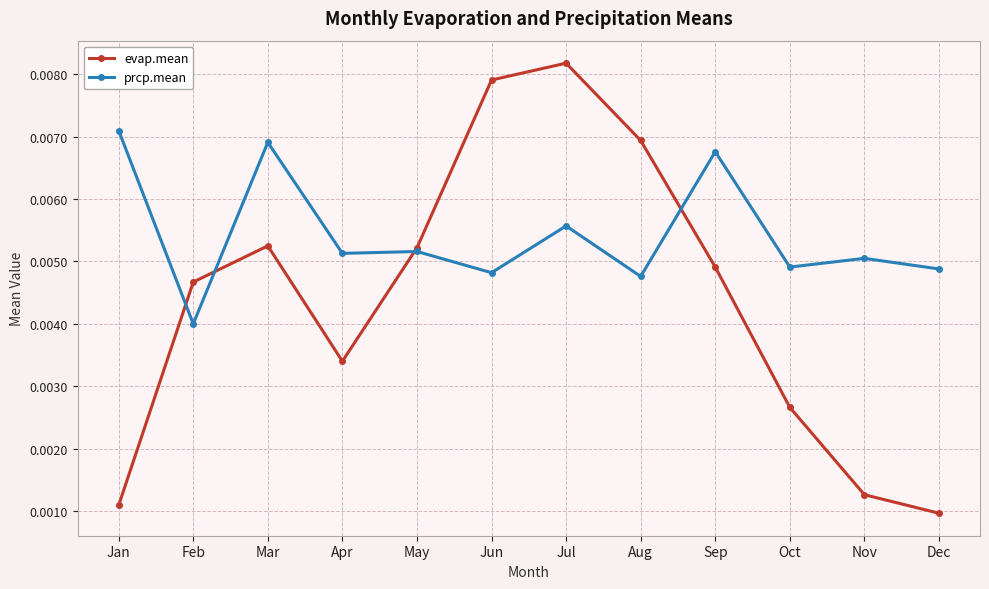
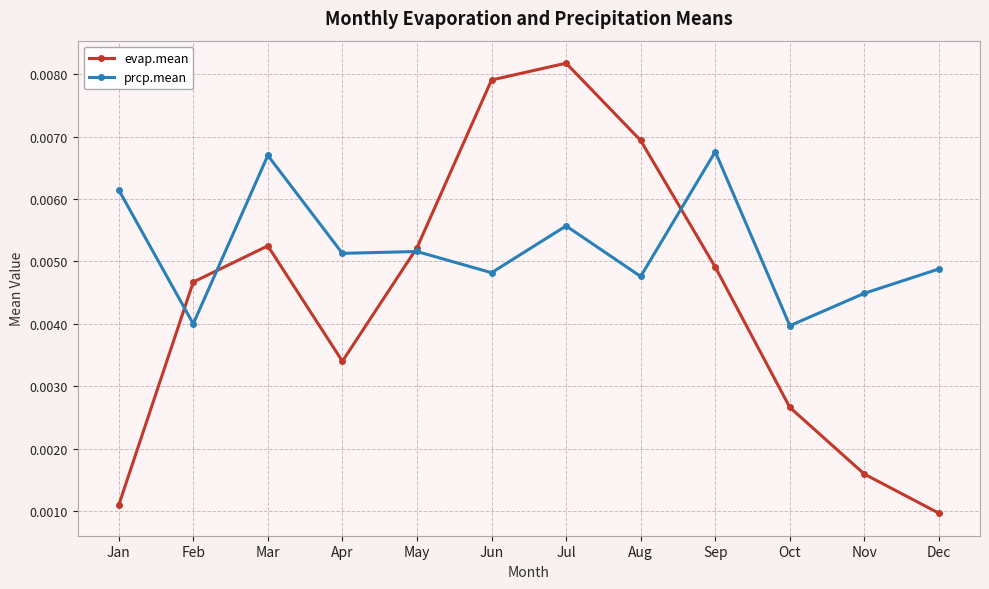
  {
    "evap.mean": {
      "Jan": 0.0011,
      "Feb": 0.0047,
      "Mar": 0.0053,
      "Apr": 0.0034,
      "May": 0.0052,
      "Jun": 0.0079,
      "Jul": 0.0082,
      "Aug": 0.0069,
      "Sep": 0.0049,
      "Oct": 0.0027,
-     "Nov": 0.0013,
+     "Nov": 0.0016,
      "Dec": 0.0010
    },
    "prcp.mean": {
-     "Jan": 0.0071,
+     "Jan": 0.0062,
      "Feb": 0.0040,
-     "Mar": 0.0069,
+     "Mar": 0.0067,
      "Apr": 0.0051,
      "May": 0.0052,
      "Jun": 0.0048,
      "Jul": 0.0056,
      "Aug": 0.0048,
      "Sep": 0.0068,
-     "Oct": 0.0049,
-     "Nov": 0.0051,
+     "Oct": 0.0040,
+     "Nov": 0.0045,
      "Dec": 0.0049
    }
  }
